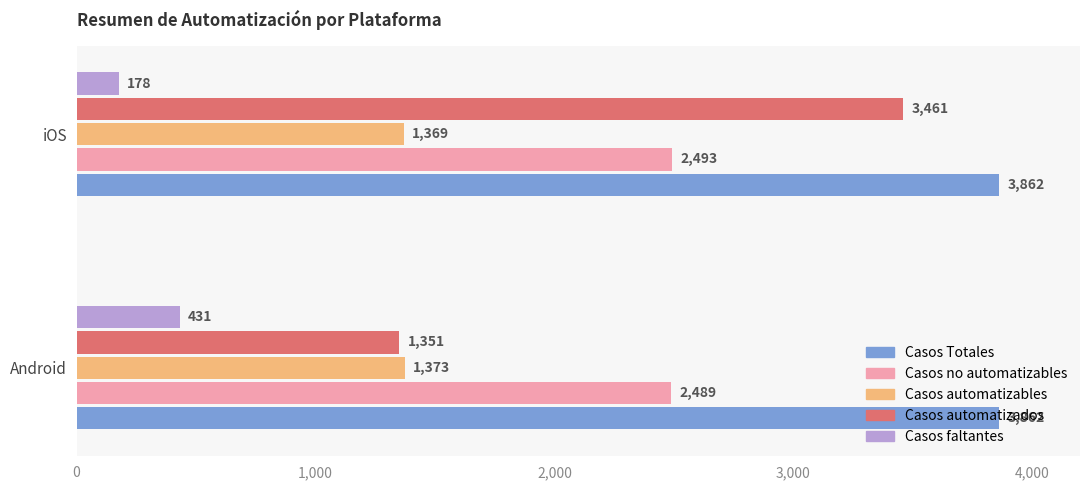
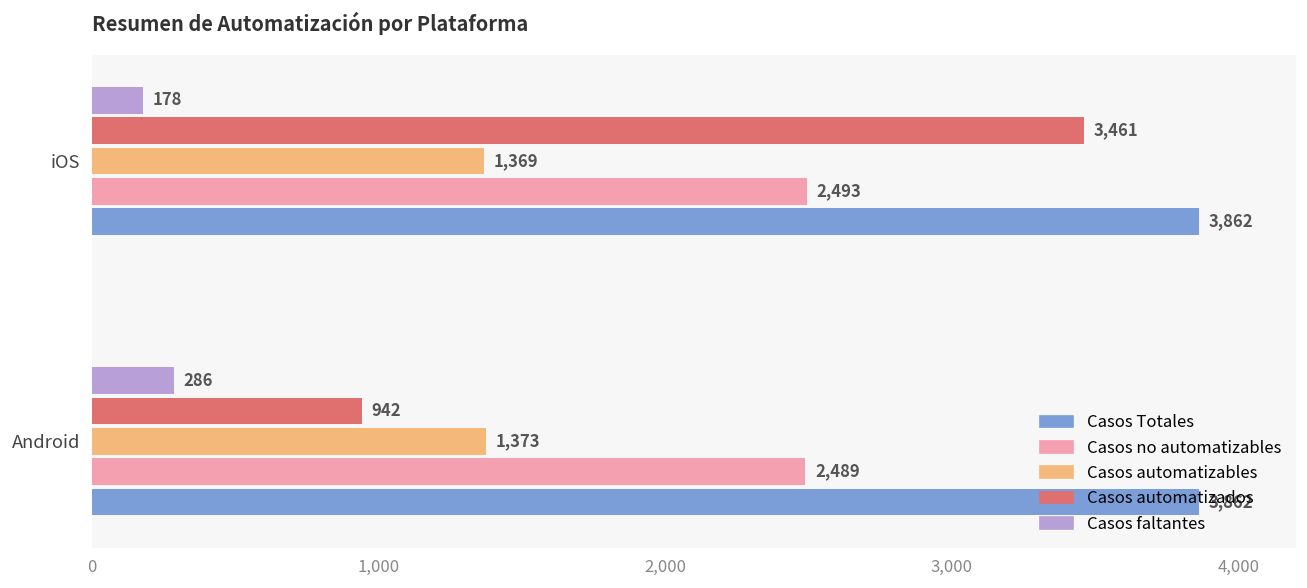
  {
    "Casos Totales": {
      "iOS": "3,862",
      "Android": "3,862"
    },
    "Casos automatizados": {
      "iOS": "3,461",
-     "Android": "1,351"
+     "Android": "942"
    },
    "Casos faltantes": {
      "iOS": "178",
-     "Android": "431"
+     "Android": "286"
    }
  }
